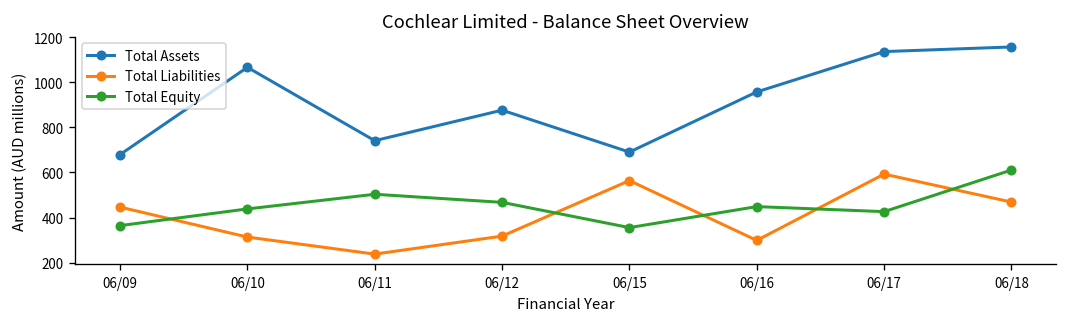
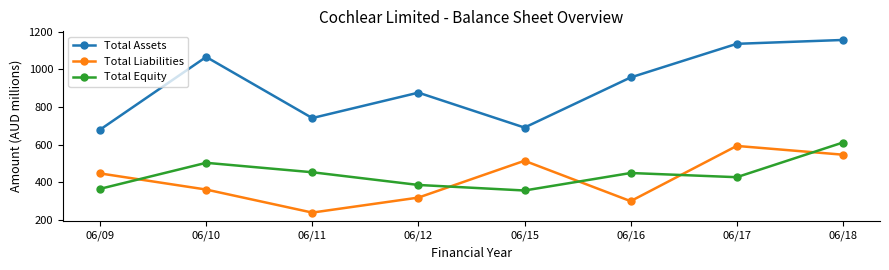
  {
    "Total Assets": {
      "06/09": 680,
      "06/10": 1070,
      "06/11": 740,
      "06/12": 880,
      "06/15": 690,
      "06/16": 960,
      "06/17": 1140,
      "06/18": 1160
    },
    "Total Liabilities": {
      "06/09": 450,
-     "06/10": 310,
+     "06/10": 360,
      "06/11": 240,
      "06/12": 320,
-     "06/15": 560,
+     "06/15": 510,
      "06/16": 300,
      "06/17": 590,
-     "06/18": 470
+     "06/18": 550
    },
    "Total Equity": {
      "06/09": 360,
-     "06/10": 440,
-     "06/11": 500,
-     "06/12": 470,
+     "06/10": 500,
+     "06/11": 450,
+     "06/12": 380,
      "06/15": 360,
      "06/16": 450,
      "06/17": 430,
      "06/18": 610
    }
  }
